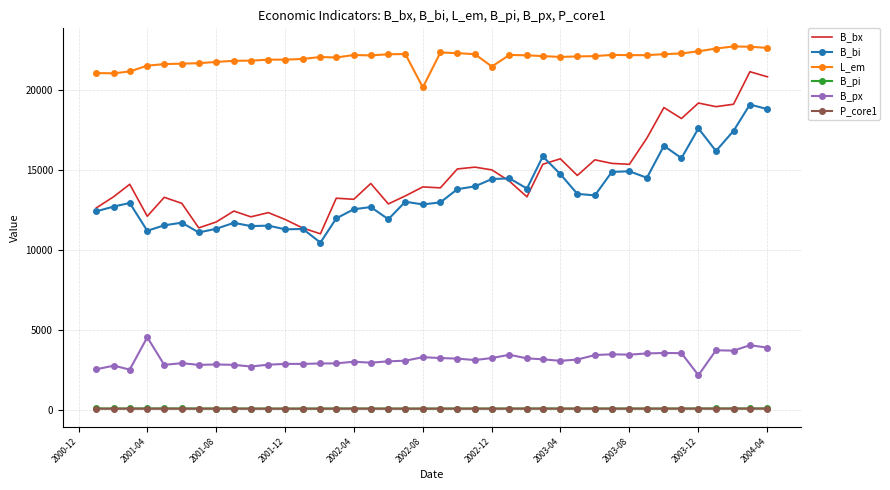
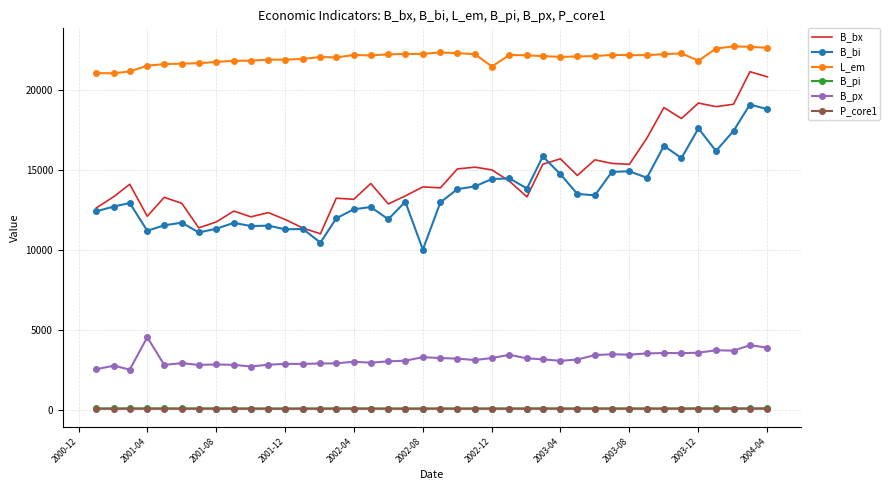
  {
    "B_bx": {
      "2001-04": 12100,
      "2001-08": 11800,
      "2001-12": 11900,
      "2002-04": 13200,
      "2002-08": 14000,
      "2002-12": 15000,
      "2003-04": 15700,
      "2003-08": 15400,
      "2003-12": 19200,
      "2004-04": 20900
    },
    "B_bi": {
      "2001-04": 11200,
      "2001-08": 11300,
      "2001-12": 11300,
      "2002-04": 12600,
-     "2002-08": 12900,
+     "2002-08": 10000,
      "2002-12": 14500,
      "2003-04": 14800,
      "2003-08": 14900,
      "2003-12": 17600,
      "2004-04": 18800
    },
    "L_em": {
      "2001-04": 21600,
      "2001-08": 21800,
      "2001-12": 21900,
      "2002-04": 22200,
-     "2002-08": 20200,
+     "2002-08": 22300,
      "2002-12": 21500,
      "2003-04": 22100,
      "2003-08": 22200,
-     "2003-12": 22500,
+     "2003-12": 21900,
      "2004-04": 22700
    },
    "B_px": {
      "2001-04": 4500,
      "2001-08": 2800,
      "2001-12": 2900,
      "2002-04": 3000,
      "2002-08": 3300,
      "2002-12": 3200,
      "2003-04": 3100,
      "2003-08": 3500,
-     "2003-12": 2200,
+     "2003-12": 3600,
      "2004-04": 3900
    }
  }
